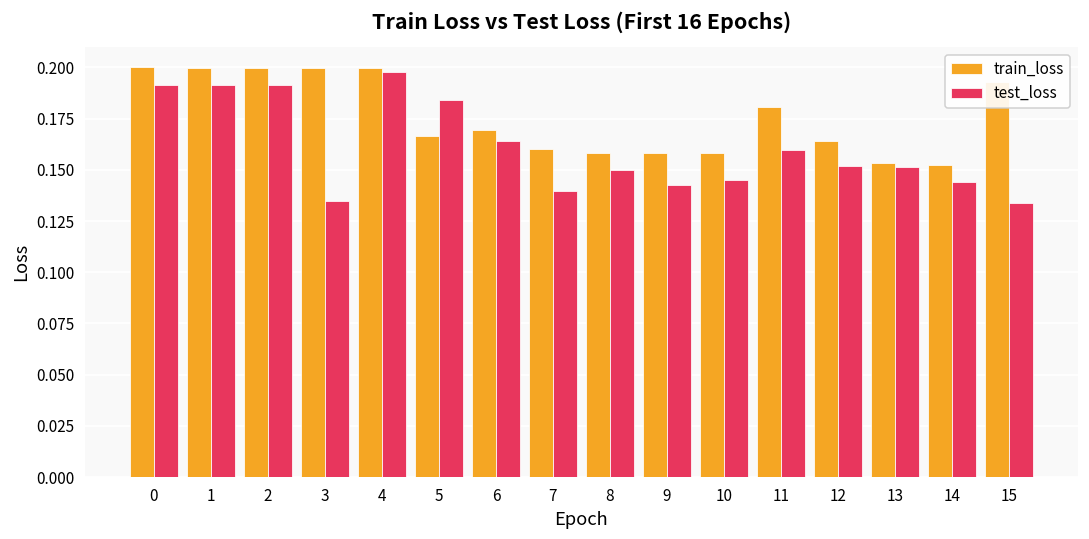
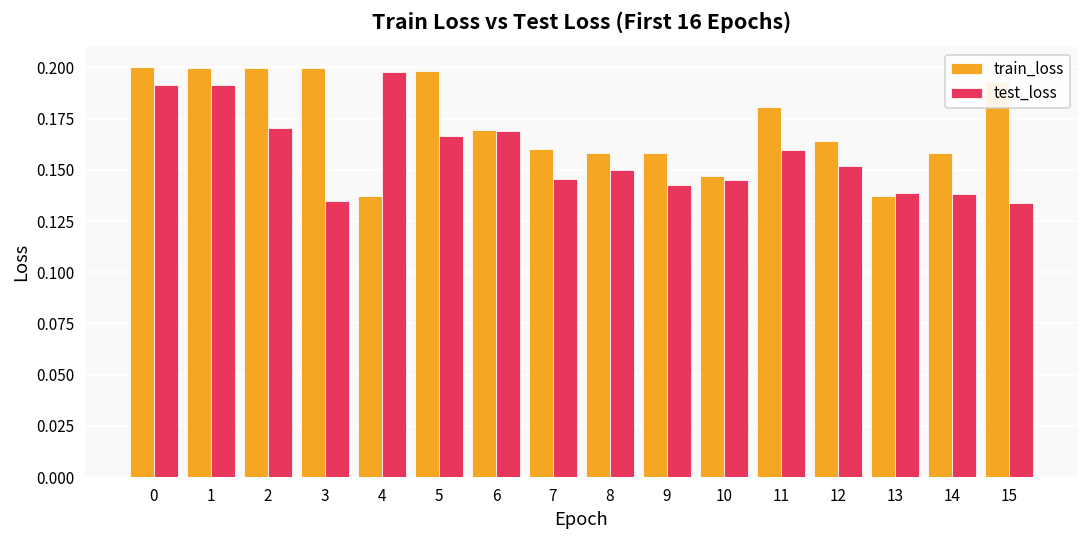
  {
    "train_loss": {
      "0": 0.200,
      "1": 0.200,
      "2": 0.200,
      "3": 0.200,
-     "4": 0.200,
-     "5": 0.166,
+     "4": 0.137,
+     "5": 0.198,
      "6": 0.170,
      "7": 0.160,
      "8": 0.158,
      "9": 0.158,
-     "10": 0.158,
+     "10": 0.147,
      "11": 0.181,
      "12": 0.164,
-     "13": 0.153,
-     "14": 0.152
+     "13": 0.137,
+     "14": 0.158
    },
    "test_loss": {
      "0": 0.191,
      "1": 0.191,
-     "2": 0.191,
+     "2": 0.171,
      "3": 0.135,
      "4": 0.198,
-     "5": 0.184,
-     "6": 0.164,
-     "7": 0.139,
+     "5": 0.167,
+     "6": 0.169,
+     "7": 0.145,
      "8": 0.150,
      "9": 0.143,
      "10": 0.145,
      "11": 0.159,
      "12": 0.152,
-     "13": 0.152,
-     "14": 0.144,
+     "13": 0.139,
+     "14": 0.138,
      "15": 0.134
    }
  }
